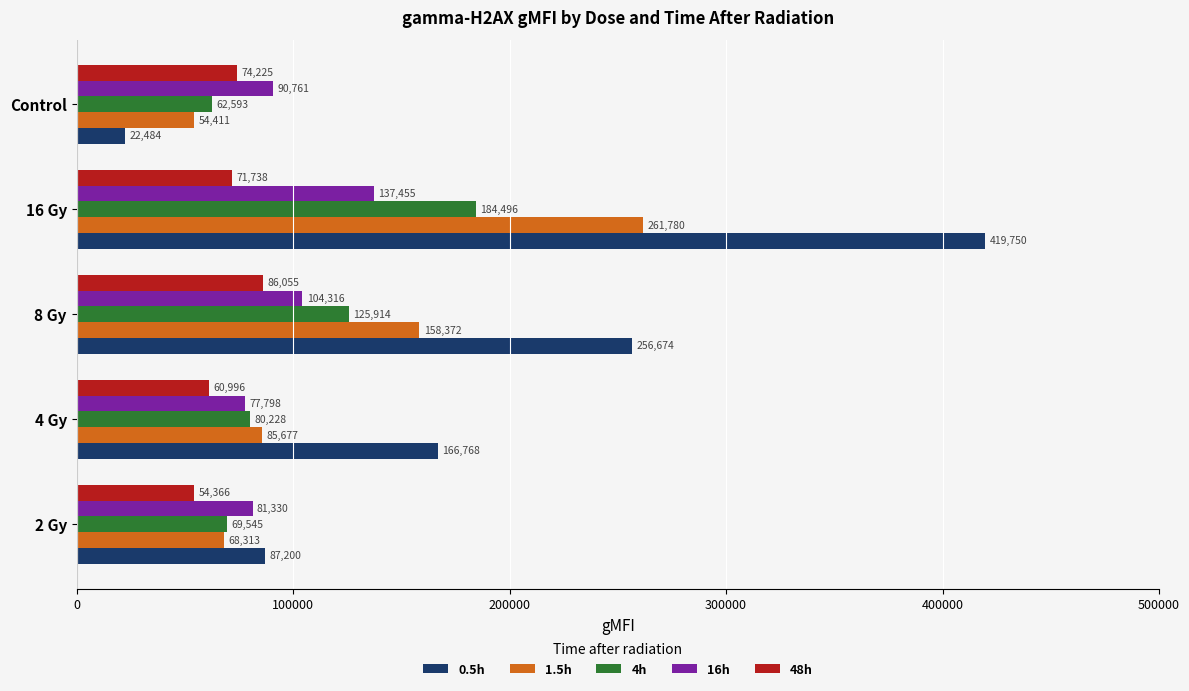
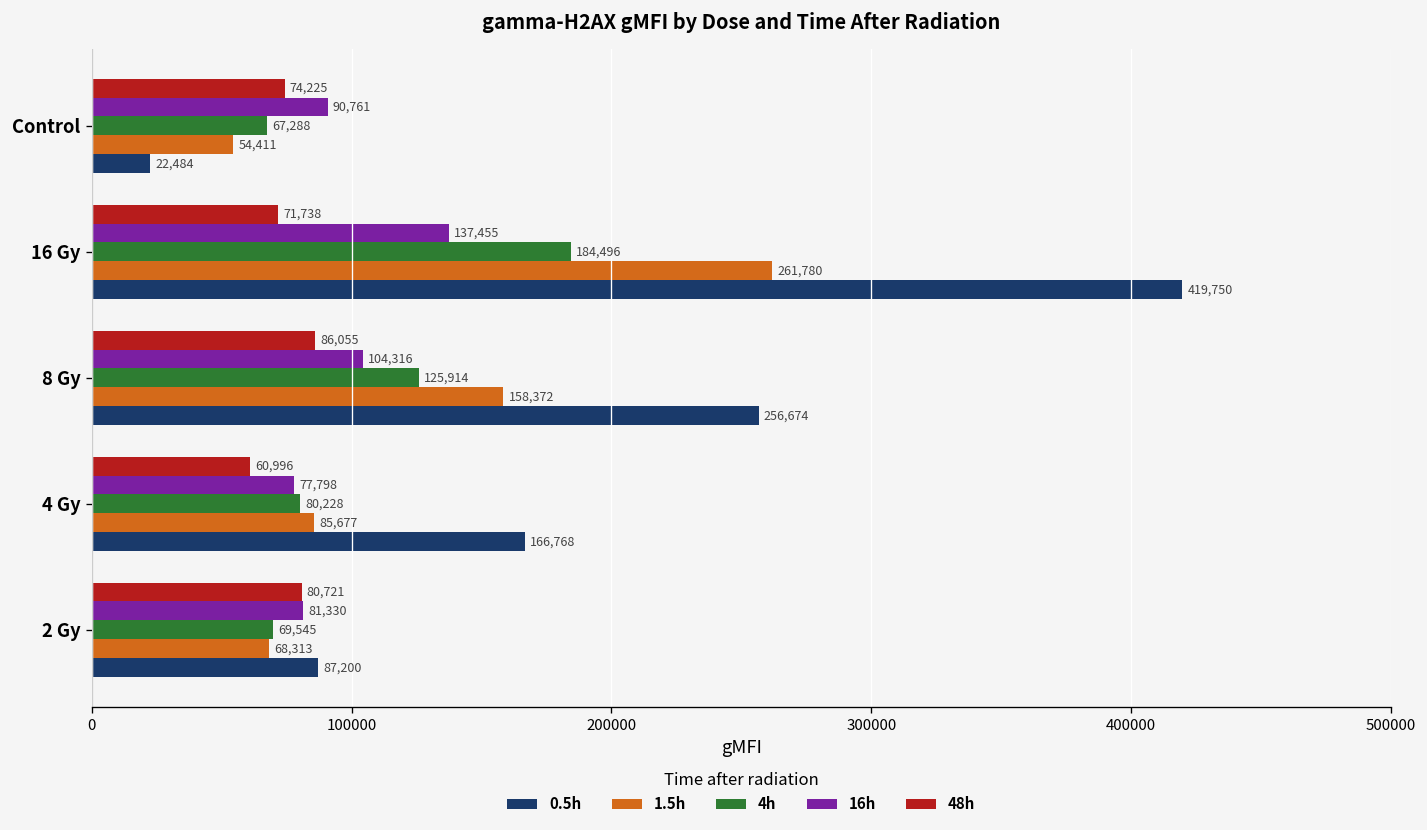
  {
    "0.5h": {
      "Control": "22,484",
      "16 Gy": "419,750",
      "8 Gy": "256,674",
      "4 Gy": "166,768",
      "2 Gy": "87,200"
    },
    "1.5h": {
      "Control": "54,411",
      "16 Gy": "261,780",
      "8 Gy": "158,372",
      "4 Gy": "85,677",
      "2 Gy": "68,313"
    },
    "4h": {
-     "Control": "62,593",
+     "Control": "67,288",
      "16 Gy": "184,496",
      "8 Gy": "125,914",
      "4 Gy": "80,228",
      "2 Gy": "69,545"
    },
    "16h": {
      "Control": "90,761",
      "16 Gy": "137,455",
      "8 Gy": "104,316",
      "4 Gy": "77,798",
      "2 Gy": "81,330"
    },
    "48h": {
      "Control": "74,225",
      "16 Gy": "71,738",
      "8 Gy": "86,055",
      "4 Gy": "60,996",
-     "2 Gy": "54,366"
+     "2 Gy": "80,721"
    }
  }
